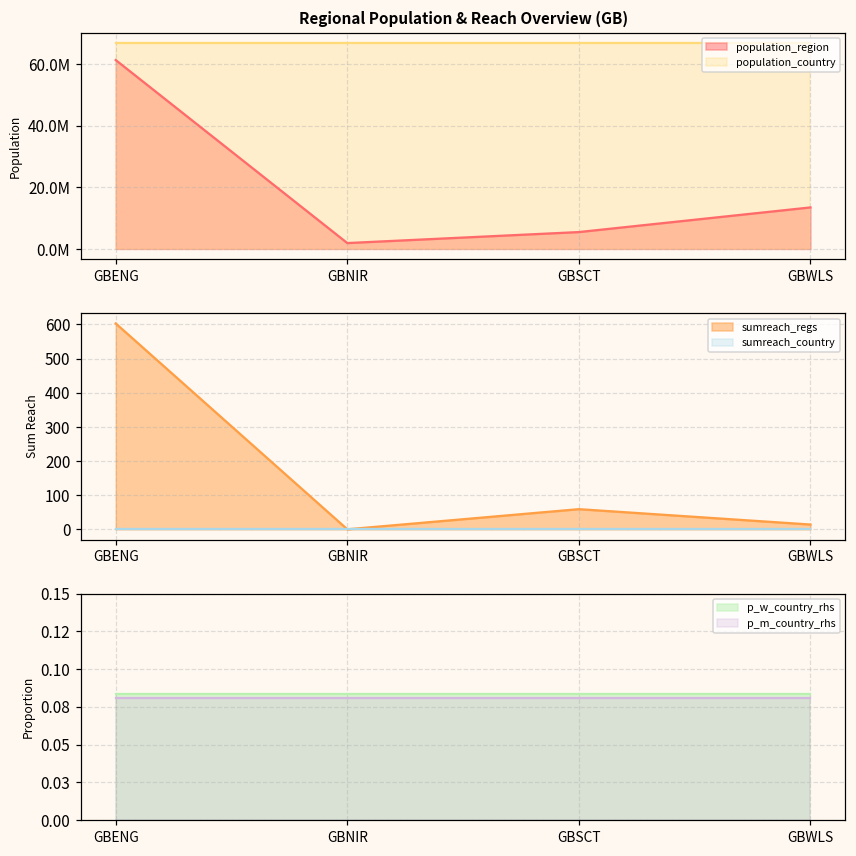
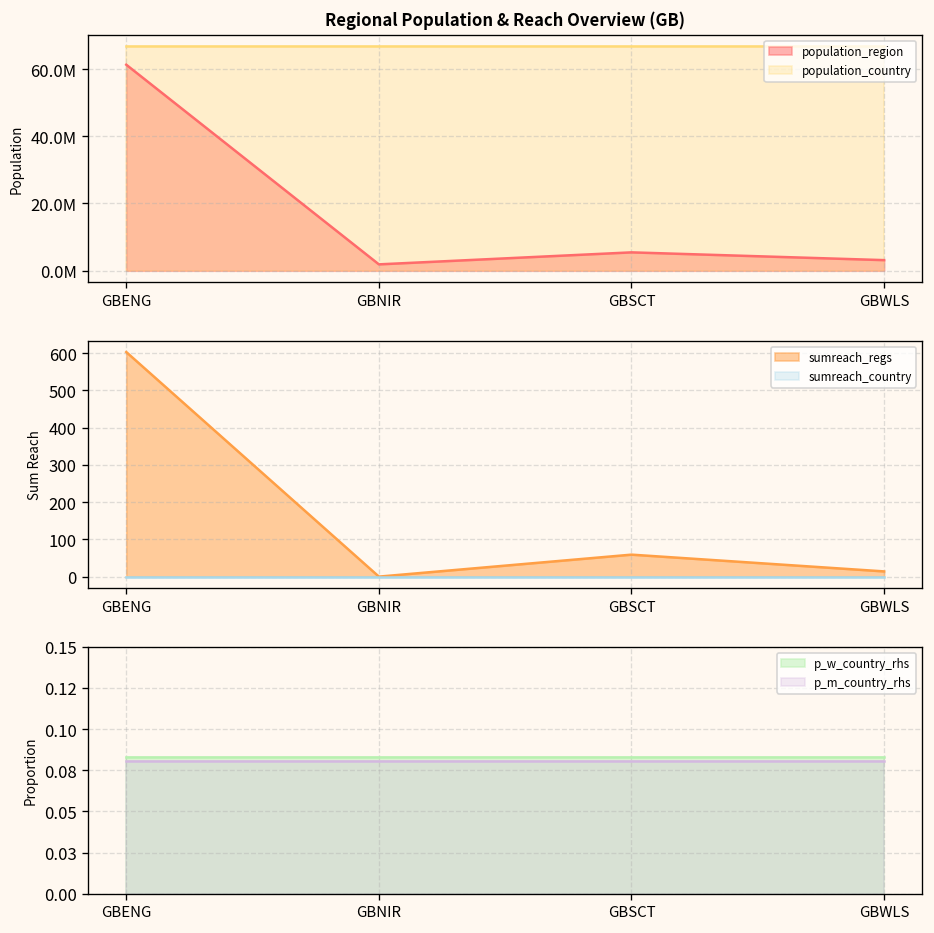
  {
    "Regional Population & Reach Overview (GB)": {
      "population_region": {
        "GBENG": 61000000,
        "GBNIR": 2000000,
        "GBSCT": 5000000,
-       "GBWLS": 13000000
+       "GBWLS": 3000000
      },
      "population_country": {
        "GBENG": 67000000,
        "GBNIR": 67000000,
        "GBSCT": 67000000
      }
    }
  }
